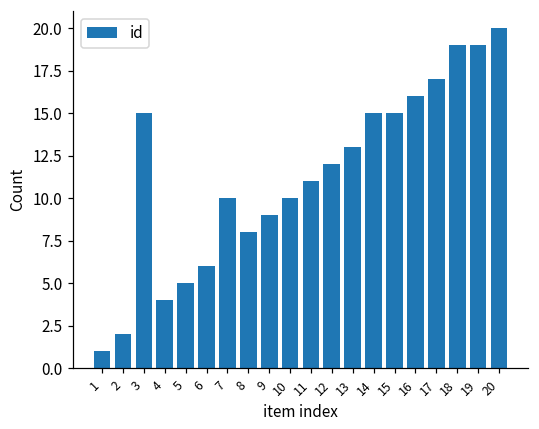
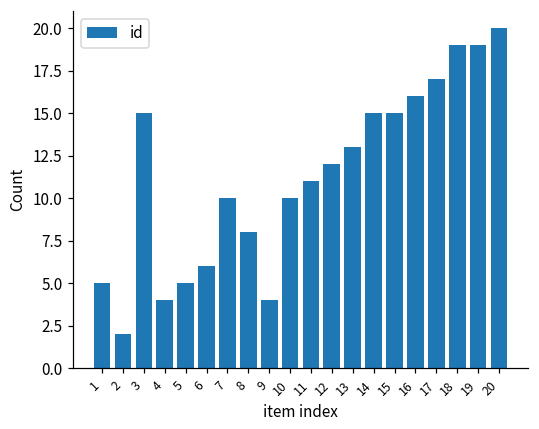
  {
-   "1": 1,
+   "1": 5,
    "2": 2,
    "3": 15,
    "4": 4,
    "5": 5,
    "6": 6,
    "7": 10,
    "8": 8,
-   "9": 9,
+   "9": 4,
    "10": 10,
    "11": 11,
    "12": 12,
    "13": 13,
    "14": 15,
    "15": 15,
    "16": 16,
    "17": 17,
    "18": 19,
    "19": 19,
    "20": 20
  }
